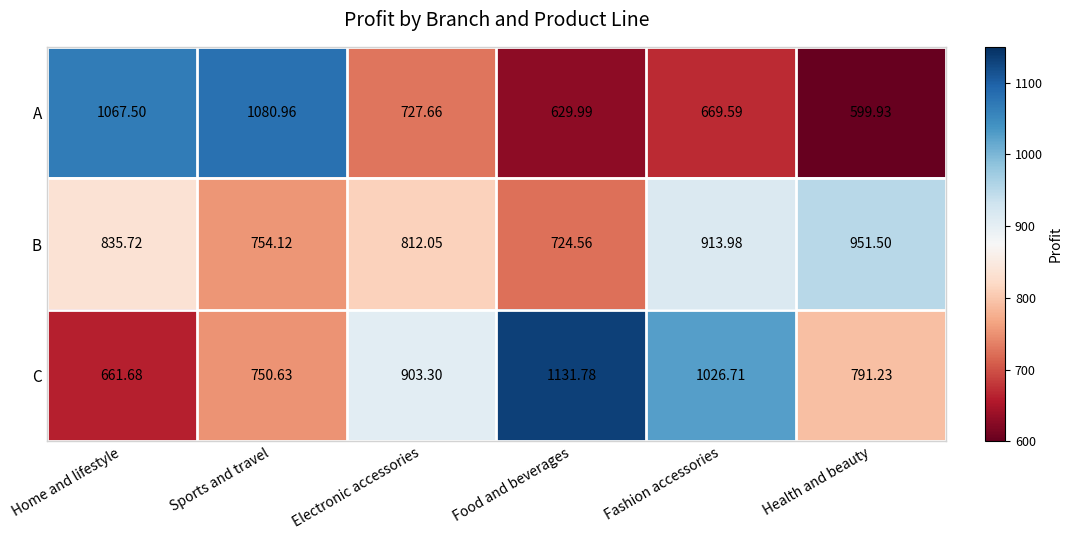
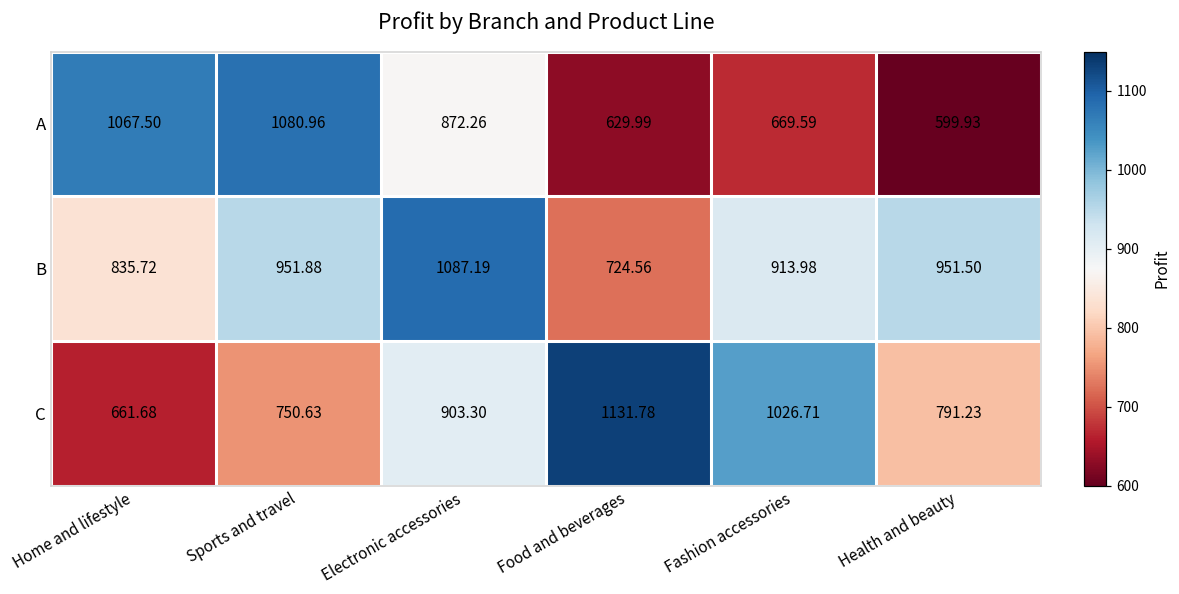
  {
    "A": {
      "Home and lifestyle": 1067.50,
      "Sports and travel": 1080.96,
-     "Electronic accessories": 727.66,
+     "Electronic accessories": 872.26,
      "Food and beverages": 629.99,
      "Fashion accessories": 669.59,
      "Health and beauty": 599.93
    },
    "B": {
      "Home and lifestyle": 835.72,
-     "Sports and travel": 754.12,
-     "Electronic accessories": 812.05,
+     "Sports and travel": 951.88,
+     "Electronic accessories": 1087.19,
      "Food and beverages": 724.56,
      "Fashion accessories": 913.98,
      "Health and beauty": 951.50
    },
    "C": {
      "Home and lifestyle": 661.68,
      "Sports and travel": 750.63,
      "Electronic accessories": 903.30,
      "Food and beverages": 1131.78,
      "Fashion accessories": 1026.71,
      "Health and beauty": 791.23
    }
  }
